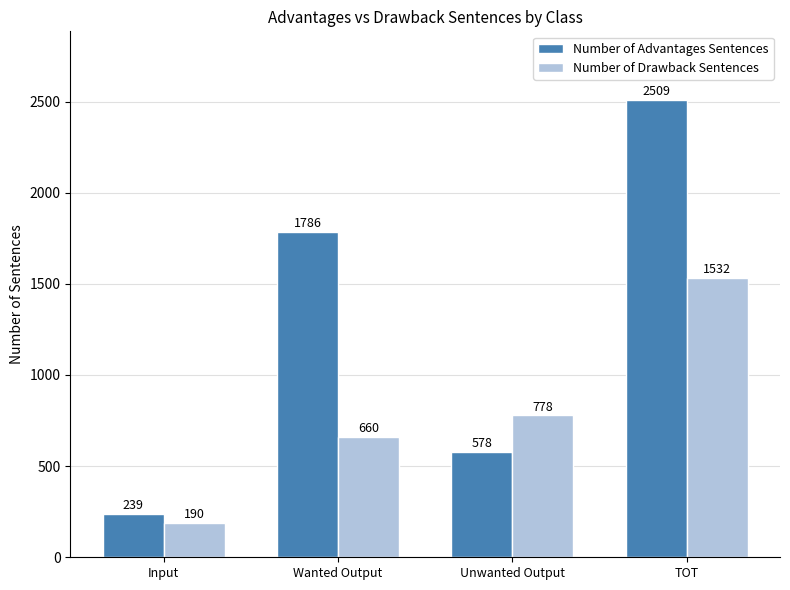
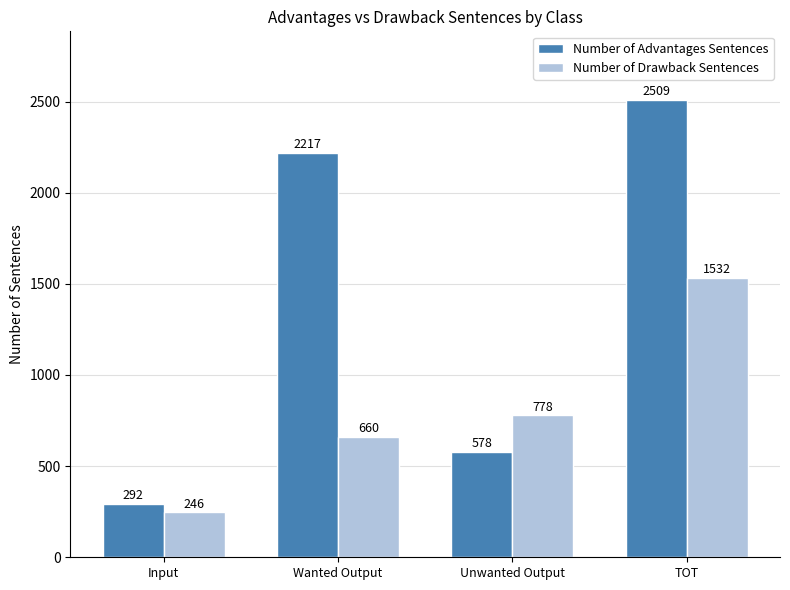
  {
    "Number of Advantages Sentences": {
-     "Input": 239,
-     "Wanted Output": 1786,
+     "Input": 292,
+     "Wanted Output": 2217,
      "Unwanted Output": 578,
      "TOT": 2509
    },
    "Number of Drawback Sentences": {
-     "Input": 190,
+     "Input": 246,
      "Wanted Output": 660,
      "Unwanted Output": 778,
      "TOT": 1532
    }
  }
